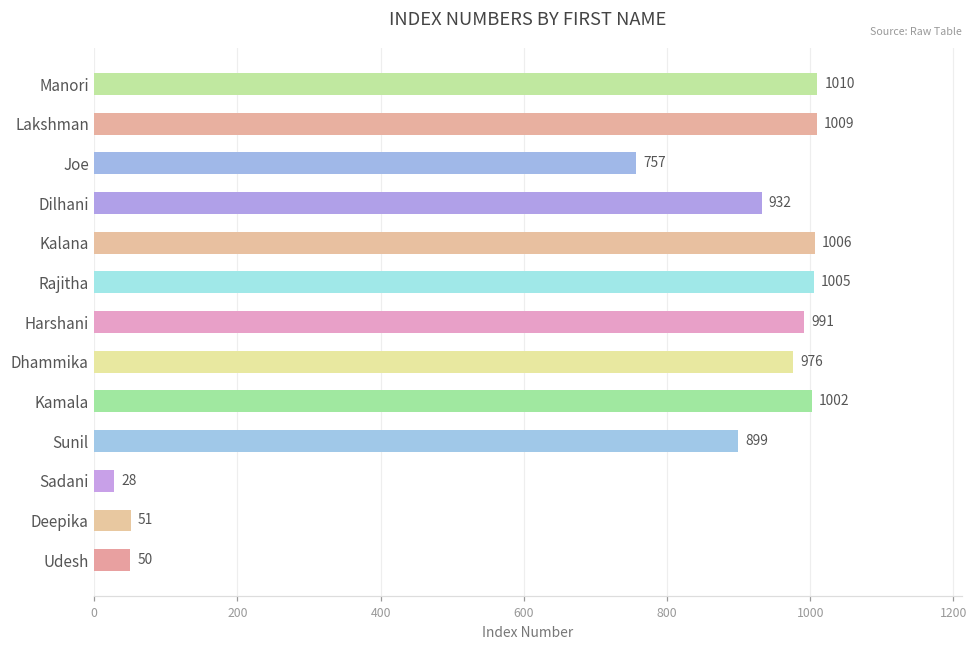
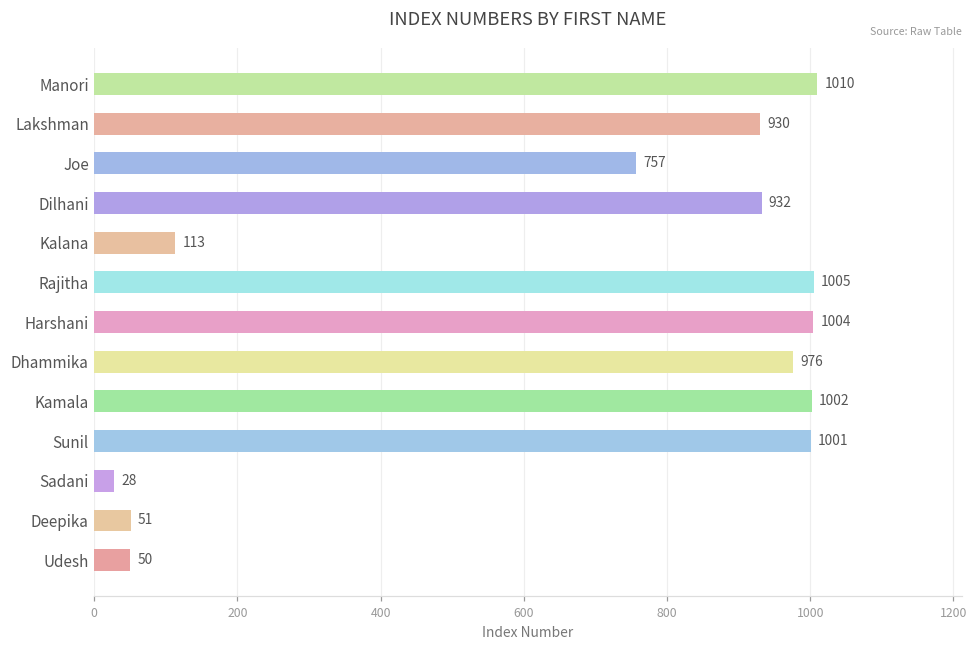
  {
    "Manori": 1010,
-   "Lakshman": 1009,
+   "Lakshman": 930,
    "Joe": 757,
    "Dilhani": 932,
-   "Kalana": 1006,
+   "Kalana": 113,
    "Rajitha": 1005,
-   "Harshani": 991,
+   "Harshani": 1004,
    "Dhammika": 976,
    "Kamala": 1002,
-   "Sunil": 899,
+   "Sunil": 1001,
    "Sadani": 28,
    "Deepika": 51,
    "Udesh": 50
  }
